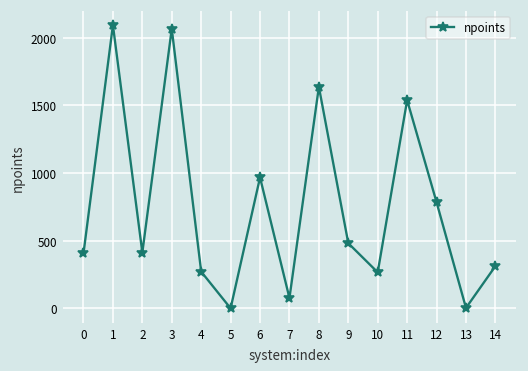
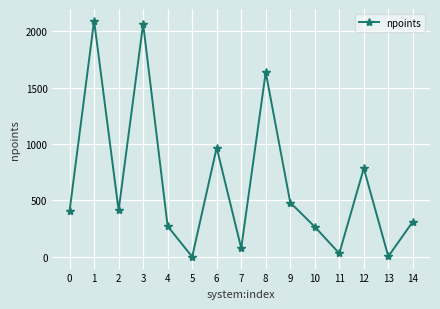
  {
    "0": 410,
    "1": 2090,
    "2": 410,
    "3": 2070,
    "4": 270,
    "5": 0,
    "6": 970,
    "7": 80,
    "8": 1640,
    "9": 480,
    "10": 270,
-   "11": 1540,
+   "11": 30,
    "12": 790,
    "13": 0,
    "14": 310
  }
